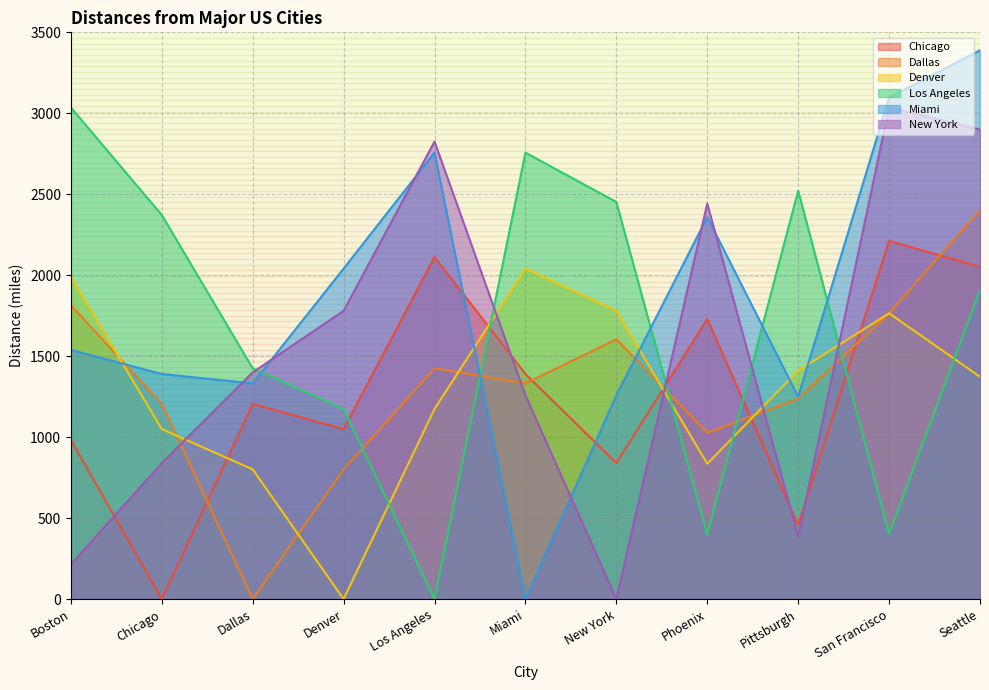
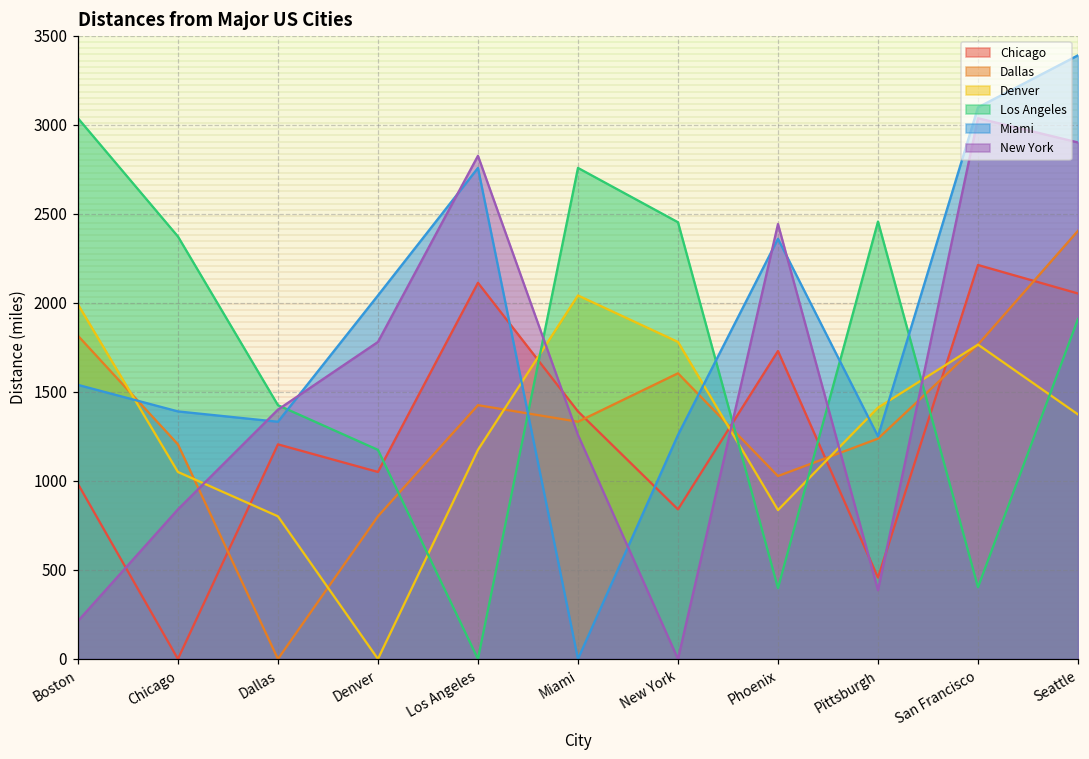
  {
    "Los Angeles": {
      "Boston": 3040,
      "Chicago": 2370,
      "Dallas": 1430,
      "Denver": 1170,
      "Los Angeles": 0,
      "Miami": 2760,
      "New York": 2450,
      "Phoenix": 400,
-     "Pittsburgh": 2520,
+     "Pittsburgh": 2460,
      "San Francisco": 400,
      "Seattle": 1910
    },
    "Miami": {
      "Boston": 1540,
      "Chicago": 1390,
      "Dallas": 1330,
      "Denver": 2040,
      "Los Angeles": 2760,
      "Miami": 0,
      "New York": 1260,
      "Phoenix": 2360,
      "Seattle": 3390
    },
    "New York": {
      "Boston": 210,
      "Chicago": 840,
      "Dallas": 1400,
      "Denver": 1780,
      "Los Angeles": 2830,
      "Miami": 1260,
      "New York": 0,
      "Phoenix": 2440,
      "Pittsburgh": 390,
      "Seattle": 2900
    }
  }
